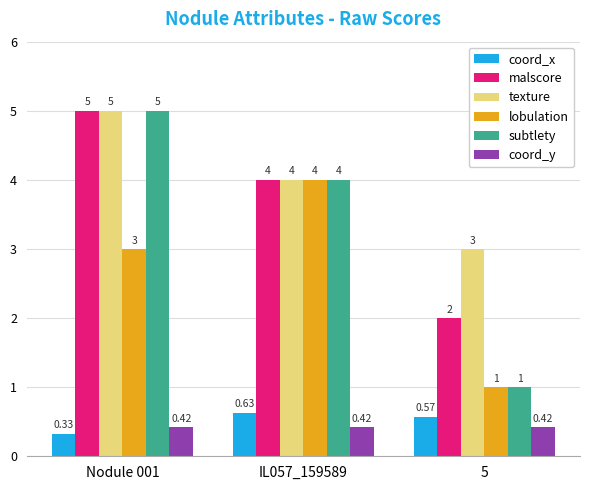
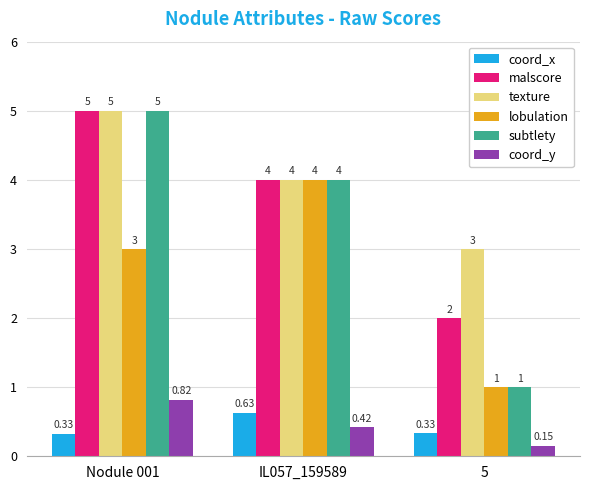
  {
    "coord_x": {
      "Nodule 001": 0.33,
      "IL057_159589": 0.63,
-     "5": 0.57
+     "5": 0.33
    },
    "malscore": {
      "Nodule 001": 5,
      "IL057_159589": 4,
      "5": 2
    },
    "texture": {
      "Nodule 001": 5,
      "IL057_159589": 4,
      "5": 3
    },
    "lobulation": {
      "Nodule 001": 3,
      "IL057_159589": 4,
      "5": 1
    },
    "subtlety": {
      "Nodule 001": 5,
      "IL057_159589": 4,
      "5": 1
    },
    "coord_y": {
-     "Nodule 001": 0.42,
+     "Nodule 001": 0.82,
      "IL057_159589": 0.42,
-     "5": 0.42
+     "5": 0.15
    }
  }
